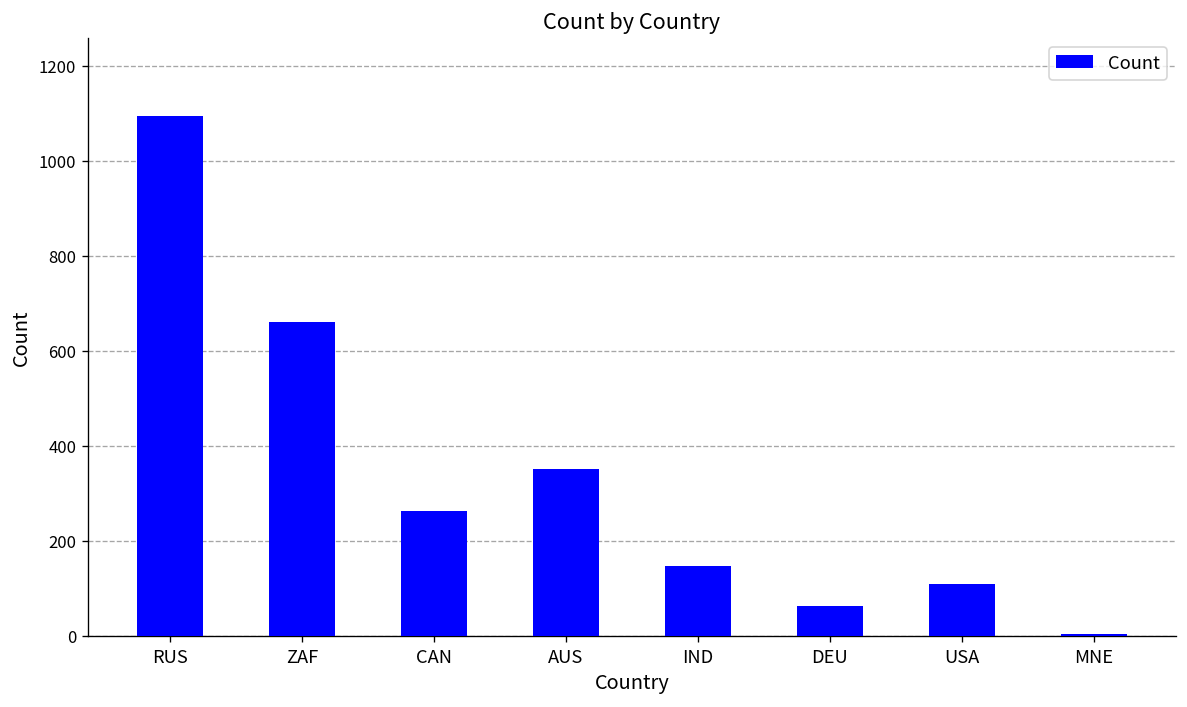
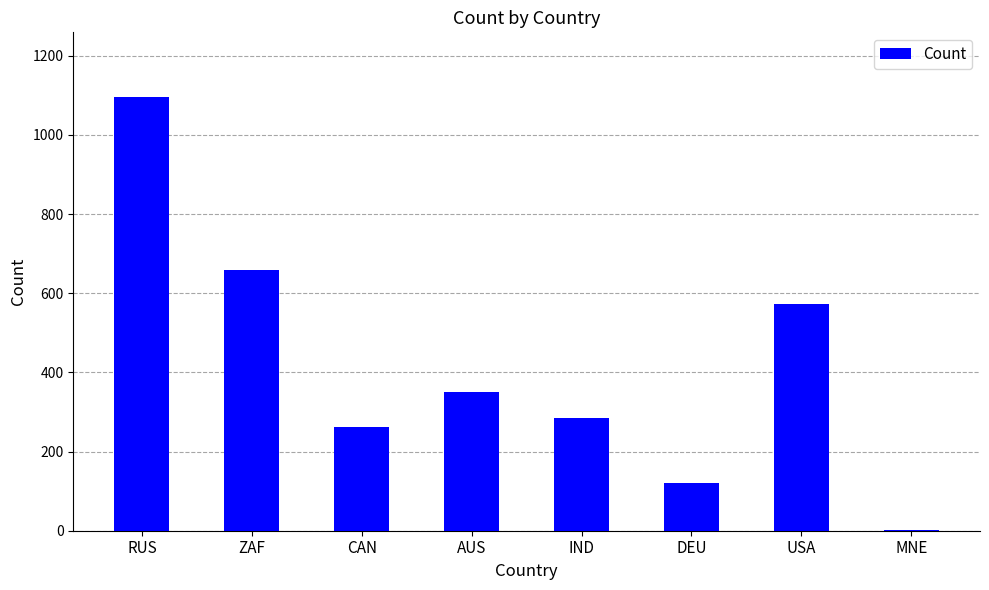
  {
    "RUS": 1100,
    "ZAF": 660,
    "CAN": 260,
    "AUS": 350,
-   "IND": 150,
-   "DEU": 60,
-   "USA": 110
+   "IND": 290,
+   "DEU": 120,
+   "USA": 570
  }
